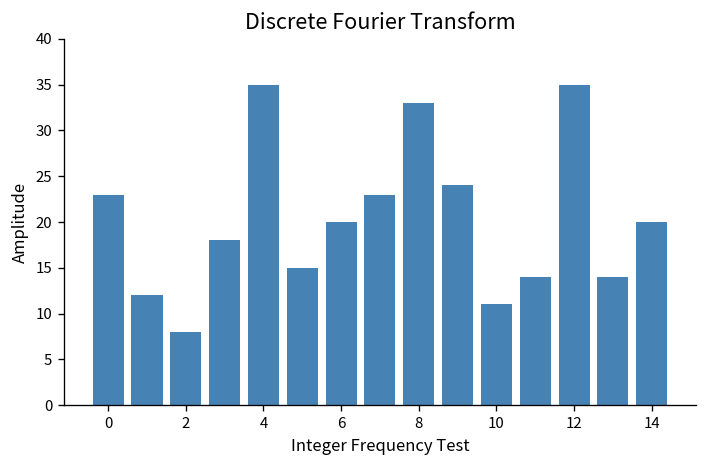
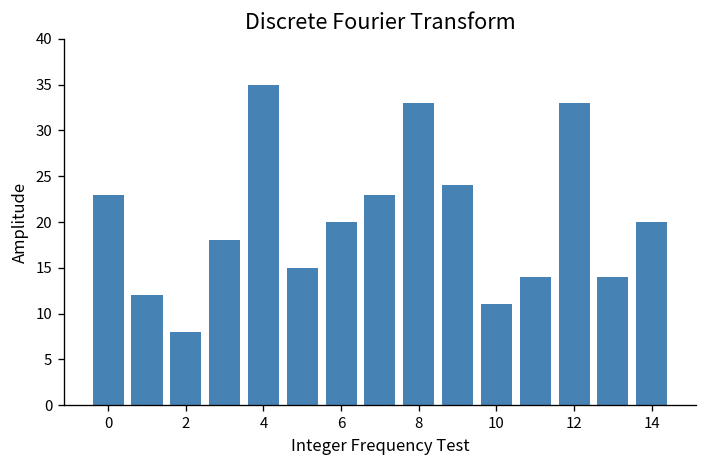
  {
    "0": 23,
    "2": 8,
    "4": 35,
    "6": 20,
    "8": 33,
    "10": 11,
-   "12": 35,
+   "12": 33,
    "14": 20
  }
